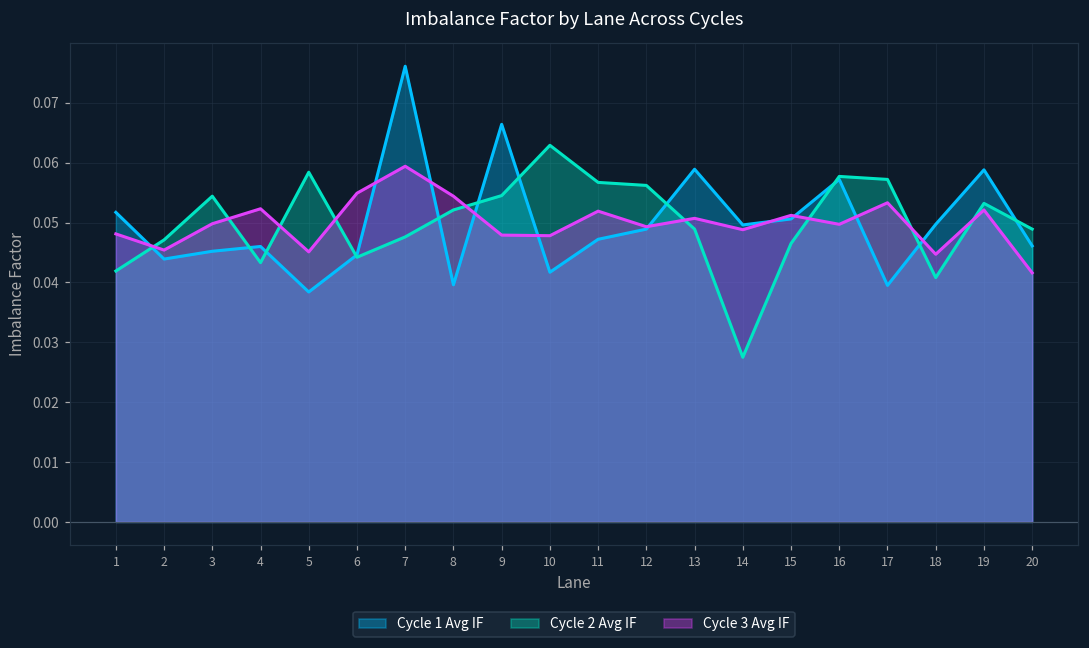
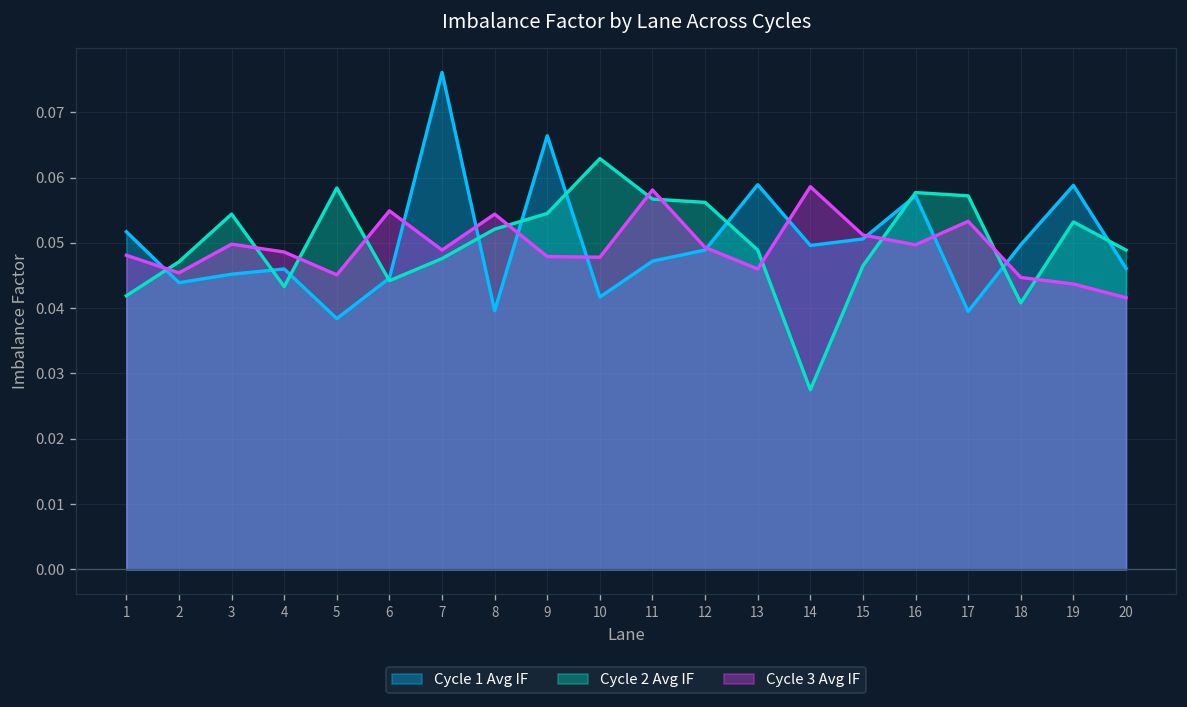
  {
    "Cycle 3 Avg IF": {
      "1": 0.048,
      "2": 0.045,
      "3": 0.050,
-     "4": 0.052,
+     "4": 0.049,
      "5": 0.045,
      "6": 0.055,
-     "7": 0.059,
+     "7": 0.049,
      "8": 0.054,
      "9": 0.048,
      "10": 0.048,
-     "11": 0.052,
-     "13": 0.051,
-     "14": 0.049,
+     "11": 0.058,
+     "13": 0.046,
+     "14": 0.059,
      "15": 0.051,
      "16": 0.050,
      "17": 0.053,
      "18": 0.045,
-     "19": 0.052,
+     "19": 0.044,
      "20": 0.042
    }
  }
